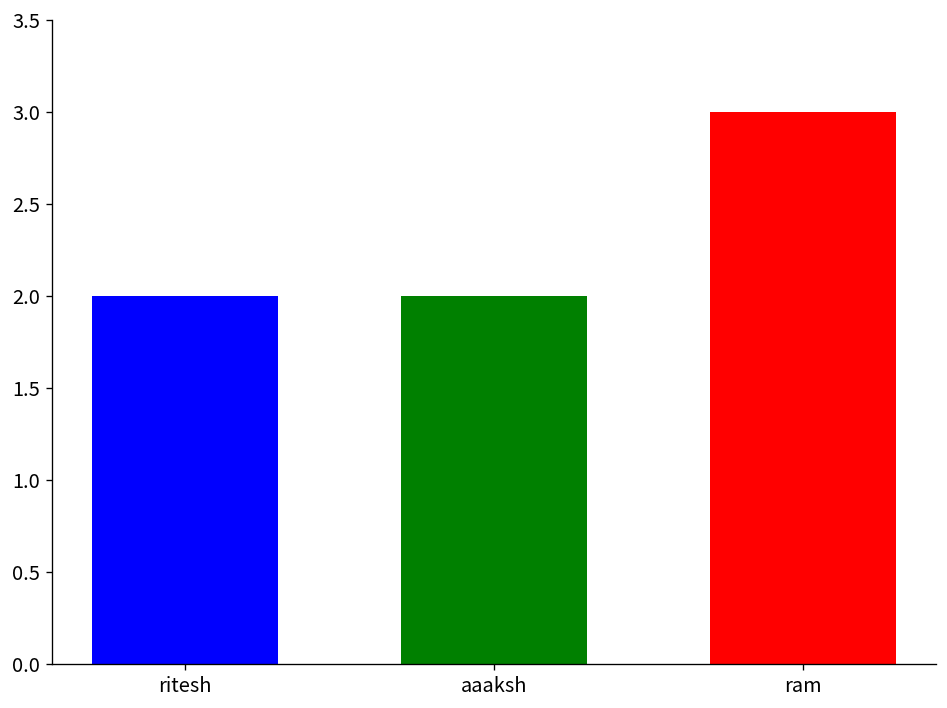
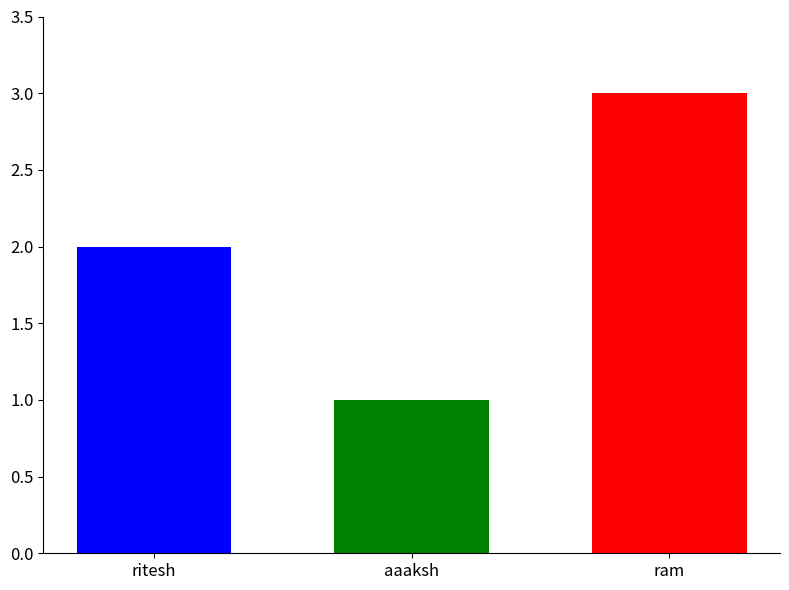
  {
    "ritesh": 2,
-   "aaaksh": 2,
+   "aaaksh": 1,
    "ram": 3
  }
